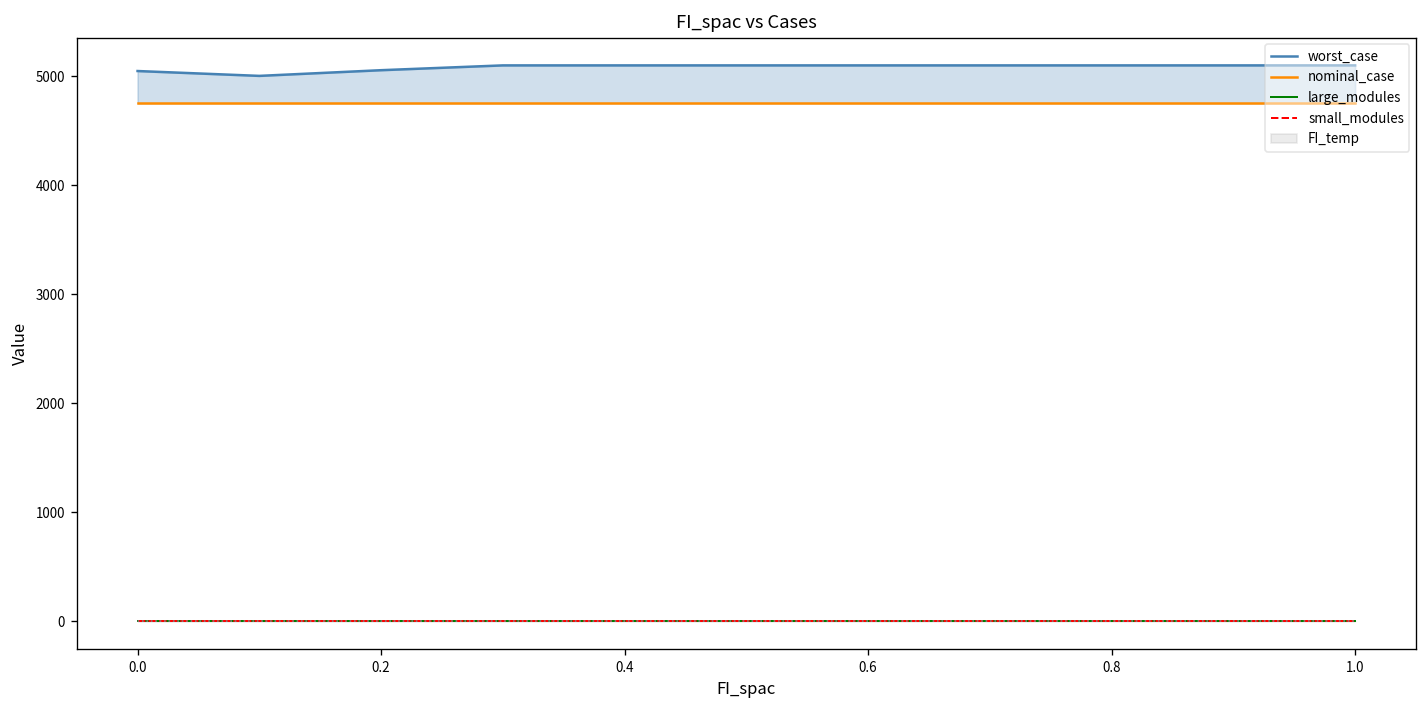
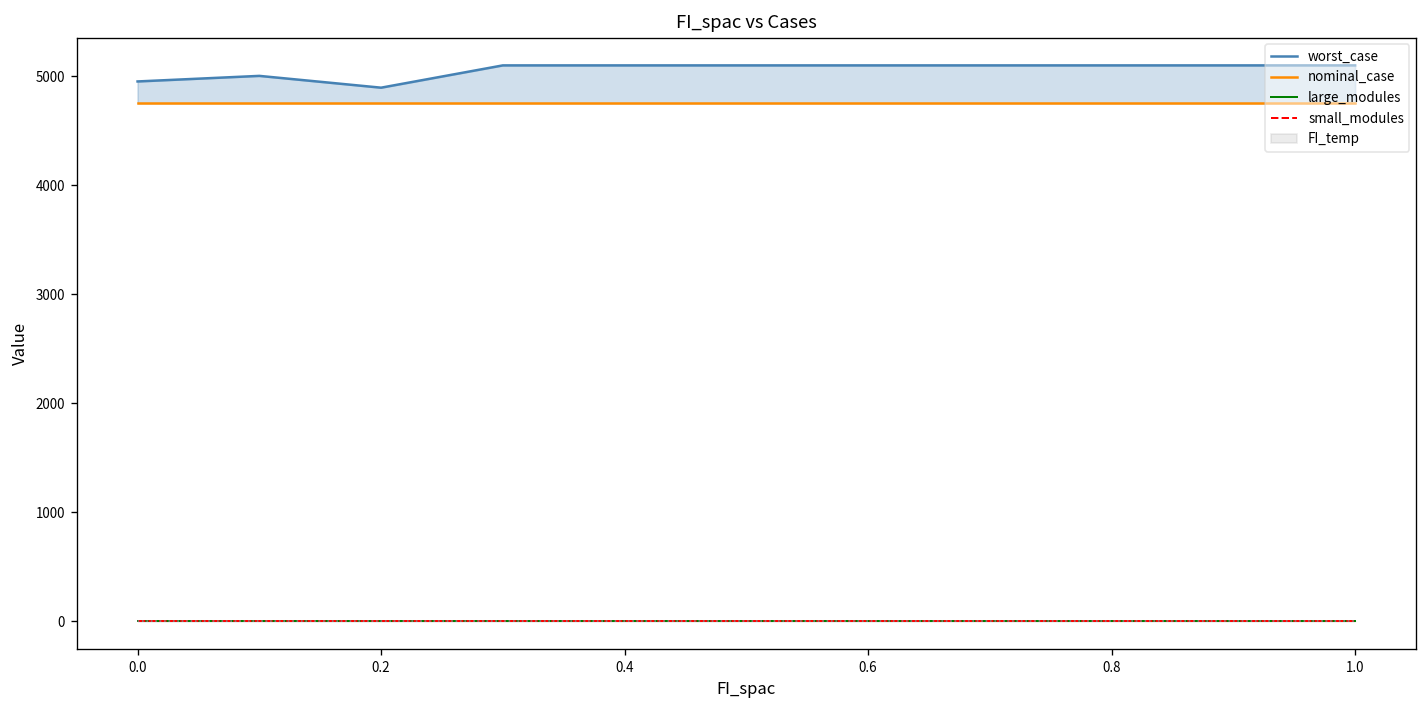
  {
    "worst_case": {
-     "0.0": 5050,
-     "0.2": 5100,
+     "0.0": 4950,
+     "0.2": 4900,
      "0.4": 5100,
      "0.6": 5100,
      "0.8": 5100
    },
    "nominal_case": {
      "0.0": 4800,
      "0.2": 4800,
      "0.4": 4800,
      "0.6": 4800,
      "0.8": 4800
    }
  }
